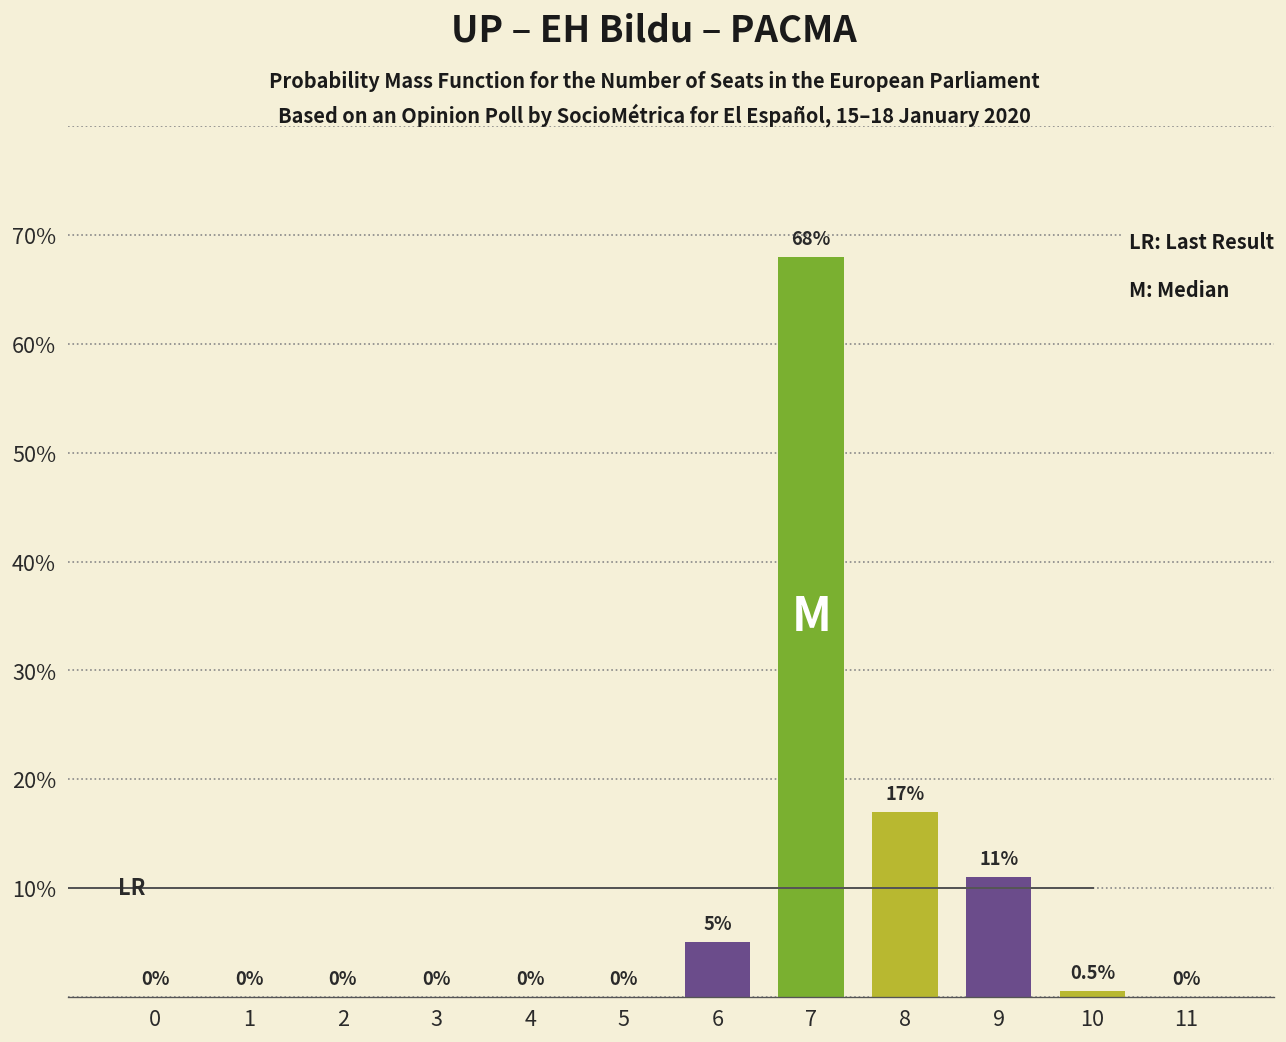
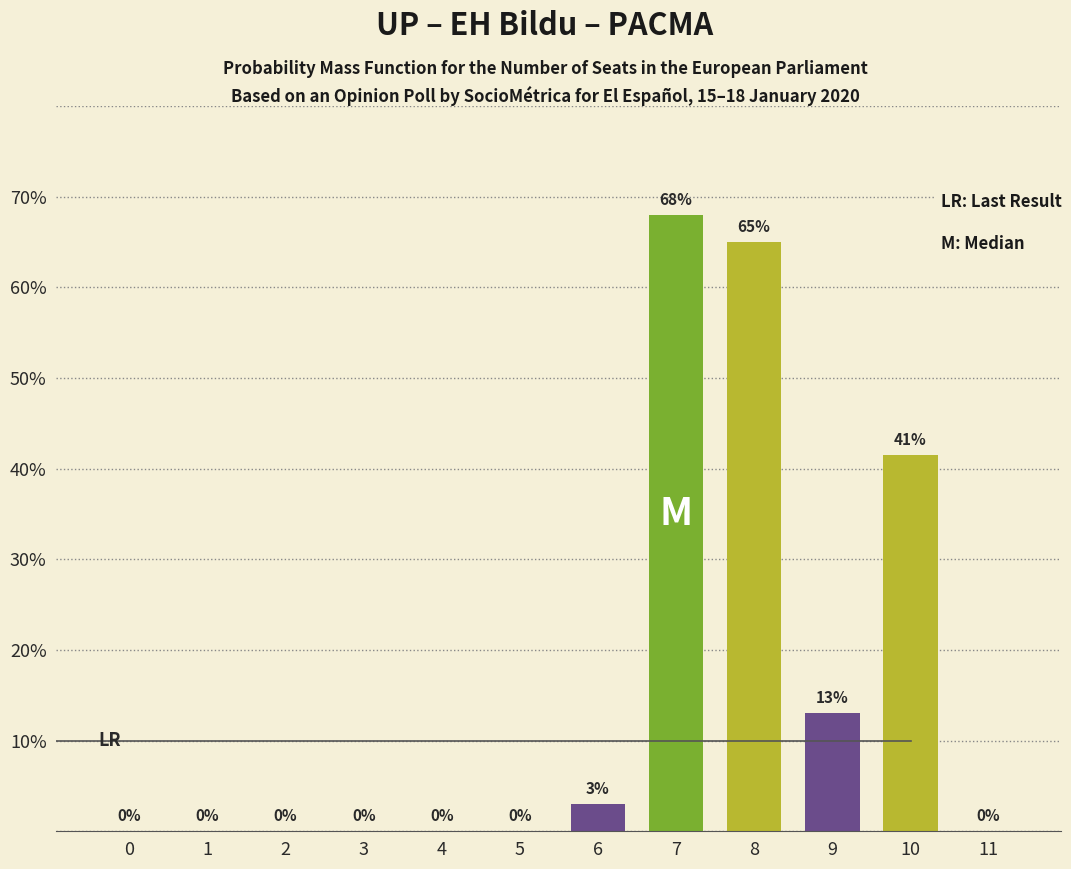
  {
    "0": "0%",
    "1": "0%",
    "2": "0%",
    "3": "0%",
    "4": "0%",
    "5": "0%",
-   "6": "5%",
+   "6": "3%",
    "7": "68%",
-   "8": "17%",
-   "9": "11%",
-   "10": "0.5%",
+   "8": "65%",
+   "9": "13%",
+   "10": "41%",
    "11": "0%"
  }
